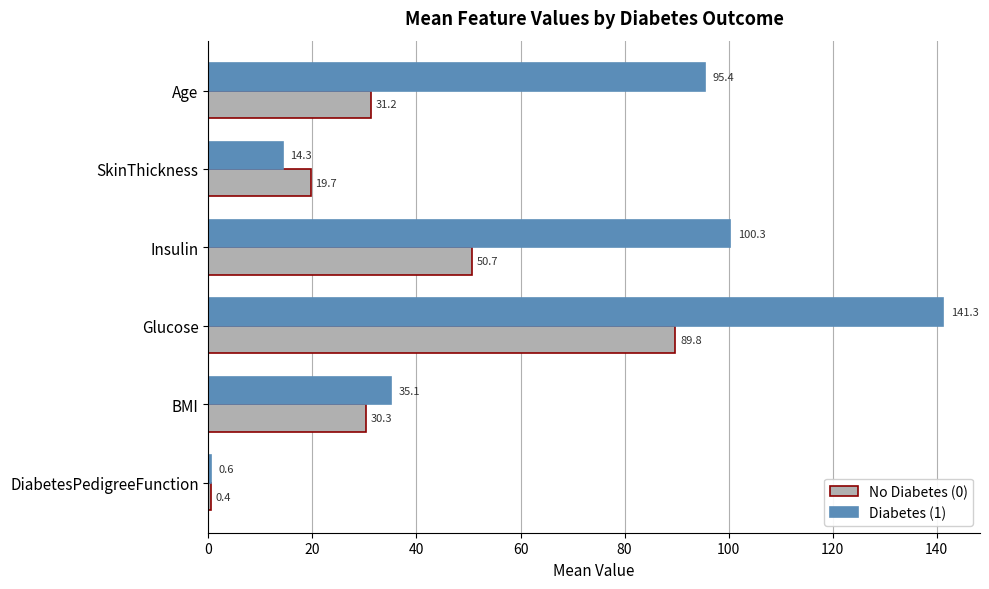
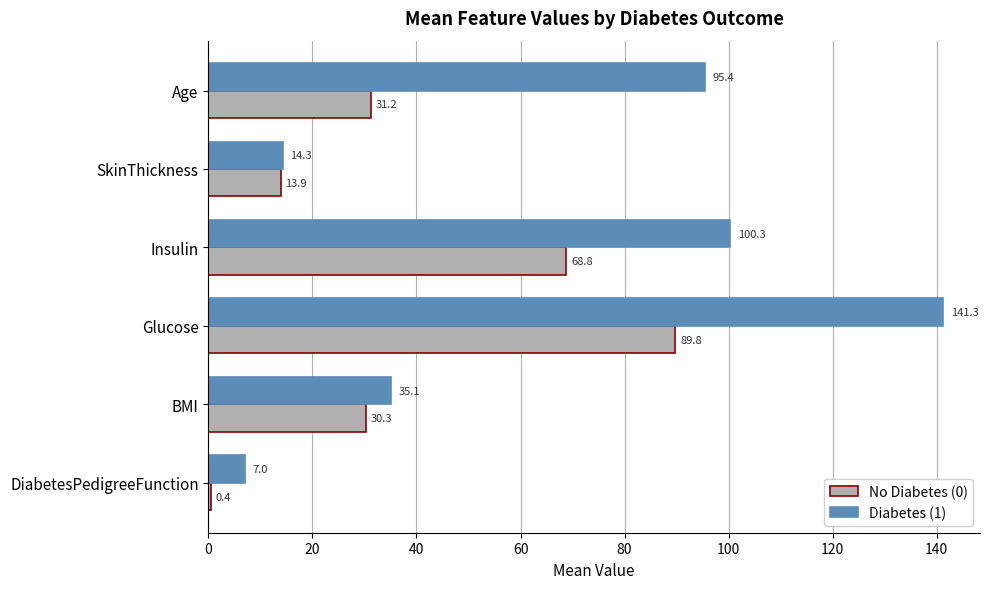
  {
    "No Diabetes (0)": {
      "Age": 31.2,
-     "SkinThickness": 19.7,
-     "Insulin": 50.7,
+     "SkinThickness": 13.9,
+     "Insulin": 68.8,
      "Glucose": 89.8,
      "BMI": 30.3,
      "DiabetesPedigreeFunction": 0.4
    },
    "Diabetes (1)": {
      "Age": 95.4,
      "SkinThickness": 14.3,
      "Insulin": 100.3,
      "Glucose": 141.3,
      "BMI": 35.1,
-     "DiabetesPedigreeFunction": 0.6
+     "DiabetesPedigreeFunction": 7.0
    }
  }
